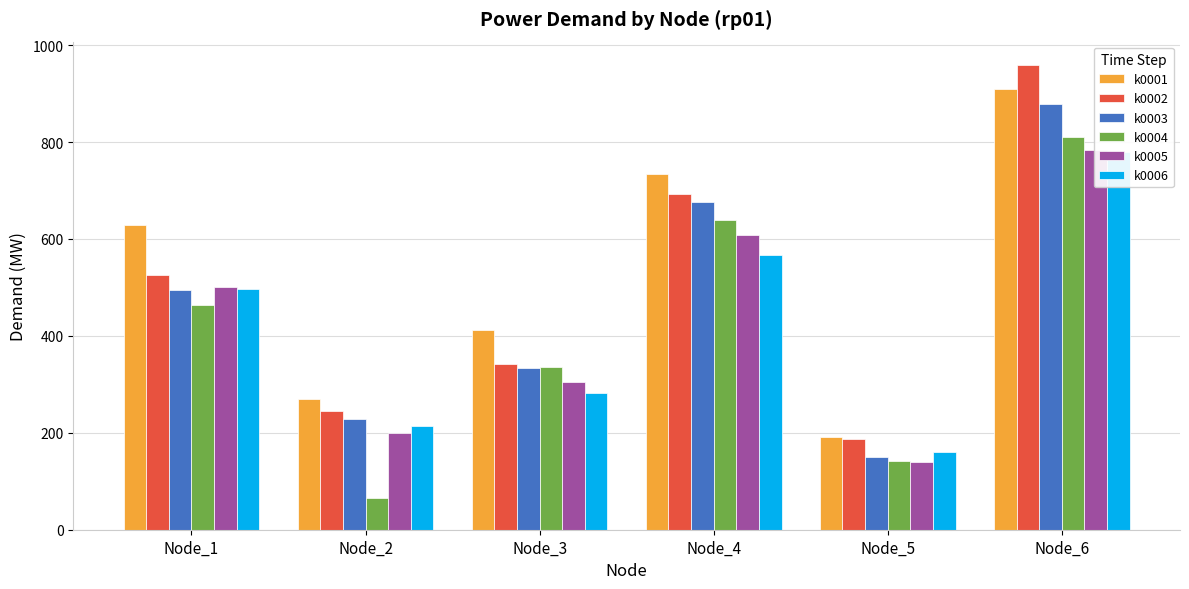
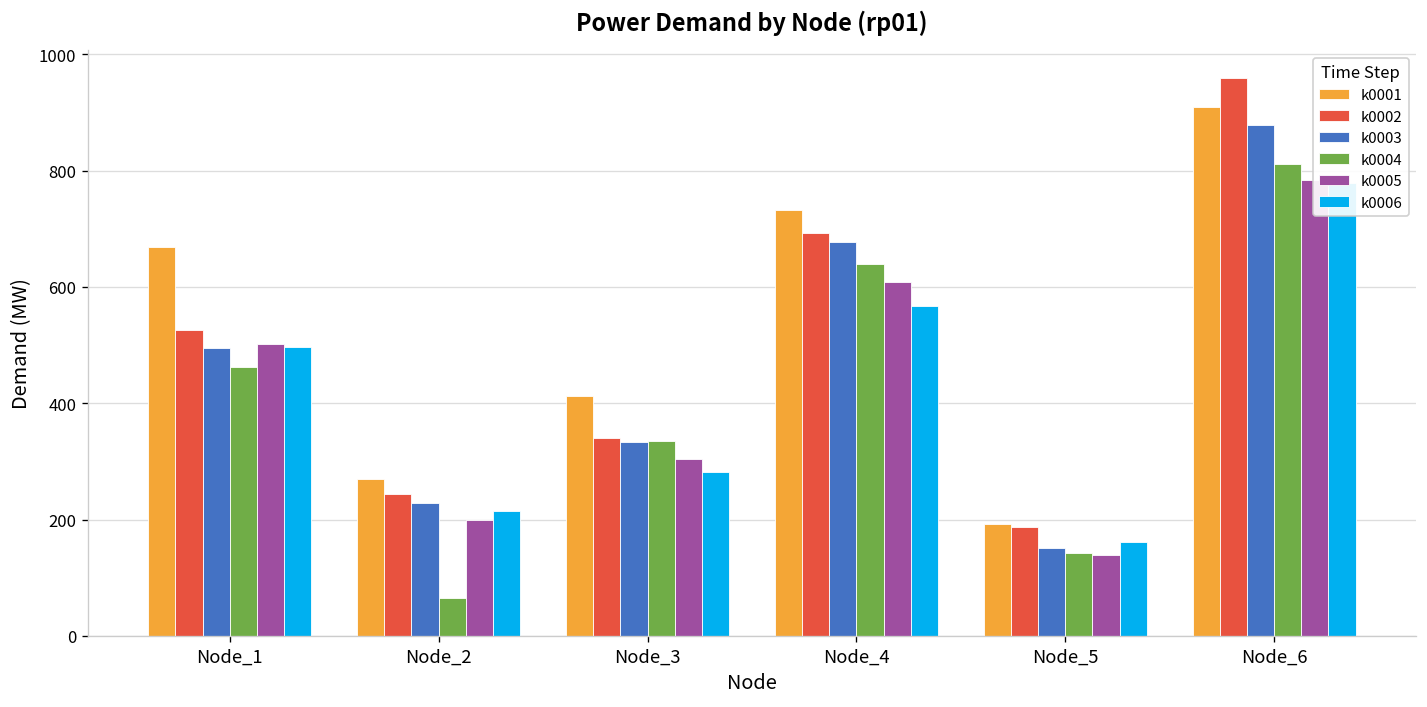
  {
    "k0001": {
-     "Node_1": 630,
+     "Node_1": 670,
      "Node_2": 270,
      "Node_3": 410,
      "Node_4": 730,
      "Node_5": 190,
      "Node_6": 910
    },
    "k0002": {
      "Node_1": 530,
      "Node_2": 240,
      "Node_3": 340,
      "Node_4": 690,
      "Node_5": 190,
      "Node_6": 960
    },
    "k0003": {
      "Node_1": 500,
      "Node_2": 230,
      "Node_3": 330,
      "Node_4": 680,
      "Node_5": 150,
      "Node_6": 880
    },
    "k0004": {
      "Node_1": 460,
      "Node_2": 70,
      "Node_3": 340,
      "Node_4": 640,
      "Node_5": 140,
      "Node_6": 810
    },
    "k0005": {
      "Node_1": 500,
      "Node_2": 200,
      "Node_3": 300,
      "Node_4": 610,
      "Node_5": 140
    },
    "k0006": {
      "Node_1": 500,
      "Node_2": 210,
      "Node_3": 280,
      "Node_4": 570,
      "Node_5": 160
    }
  }
